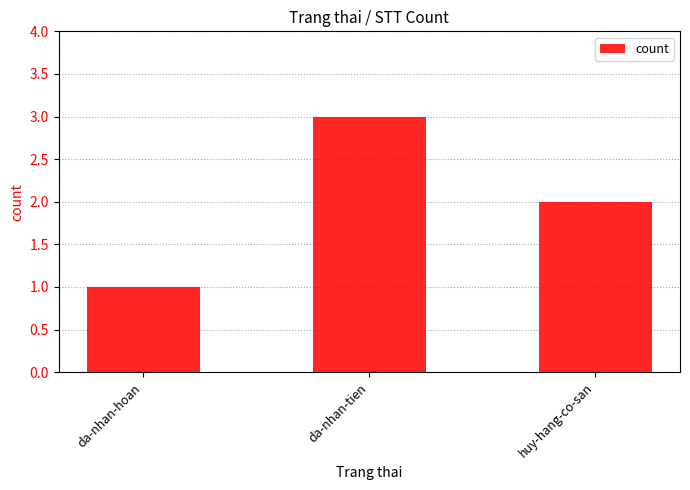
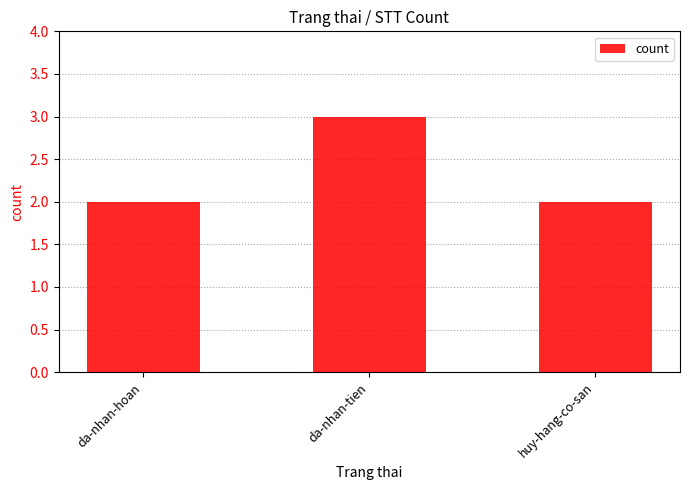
  {
-   "da-nhan-hoan": 1,
+   "da-nhan-hoan": 2,
    "da-nhan-tien": 3,
    "huy-hang-co-san": 2
  }
